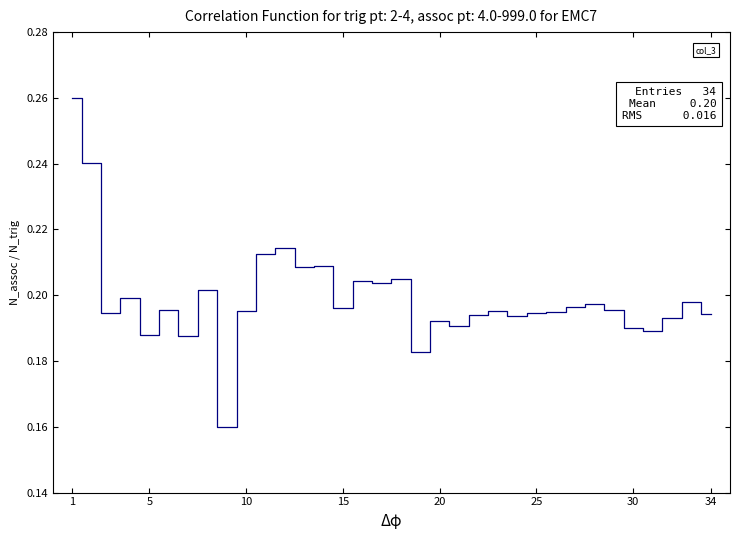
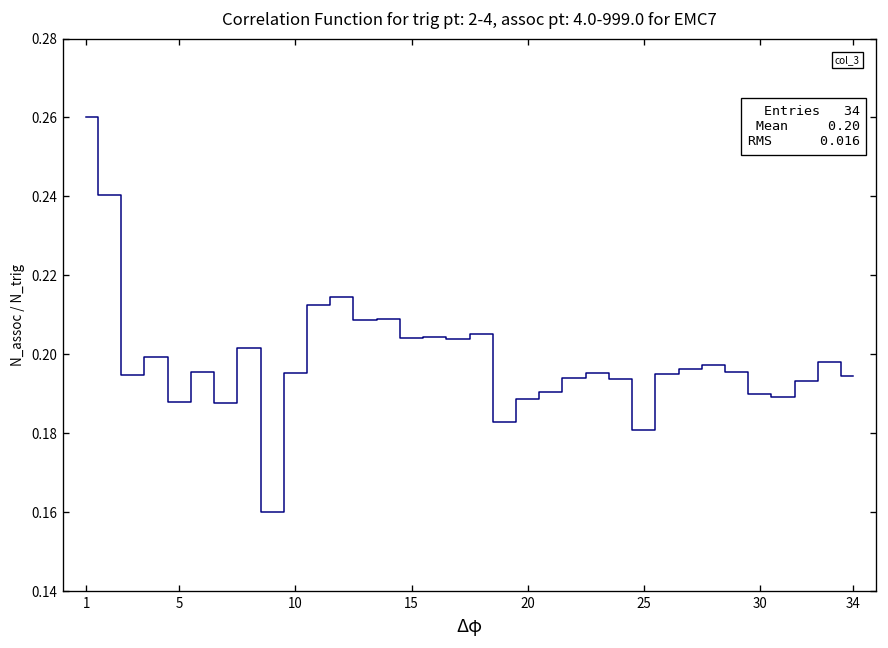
  {
    "1": 0.260,
    "5": 0.188,
    "10": 0.195,
-   "15": 0.196,
-   "20": 0.192,
-   "25": 0.195,
+   "15": 0.204,
+   "20": 0.189,
+   "25": 0.181,
    "30": 0.190,
    "34": 0.194
  }
